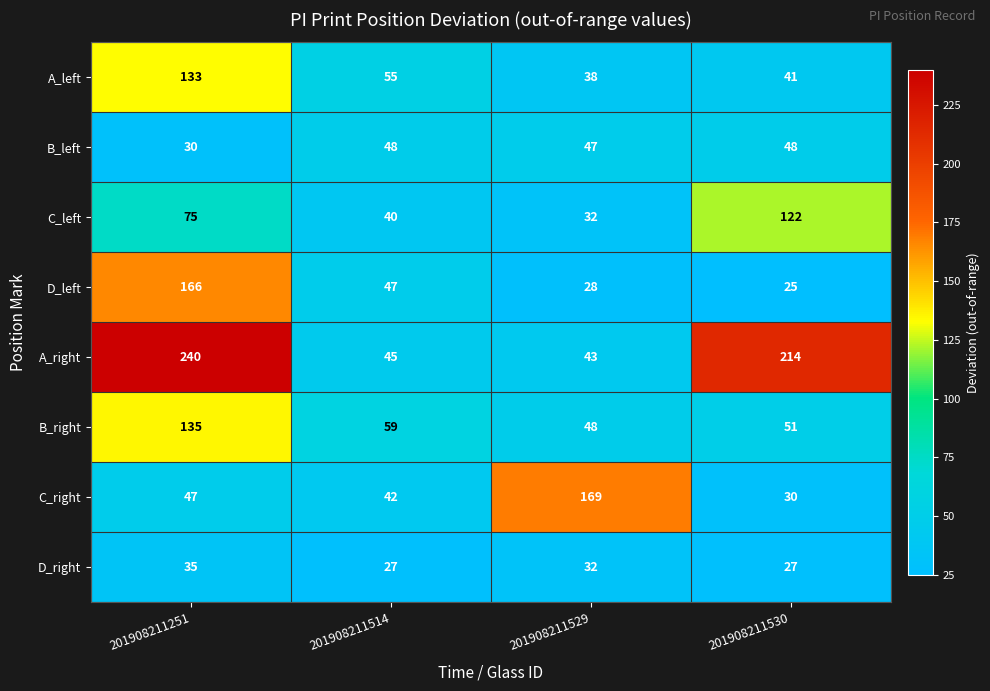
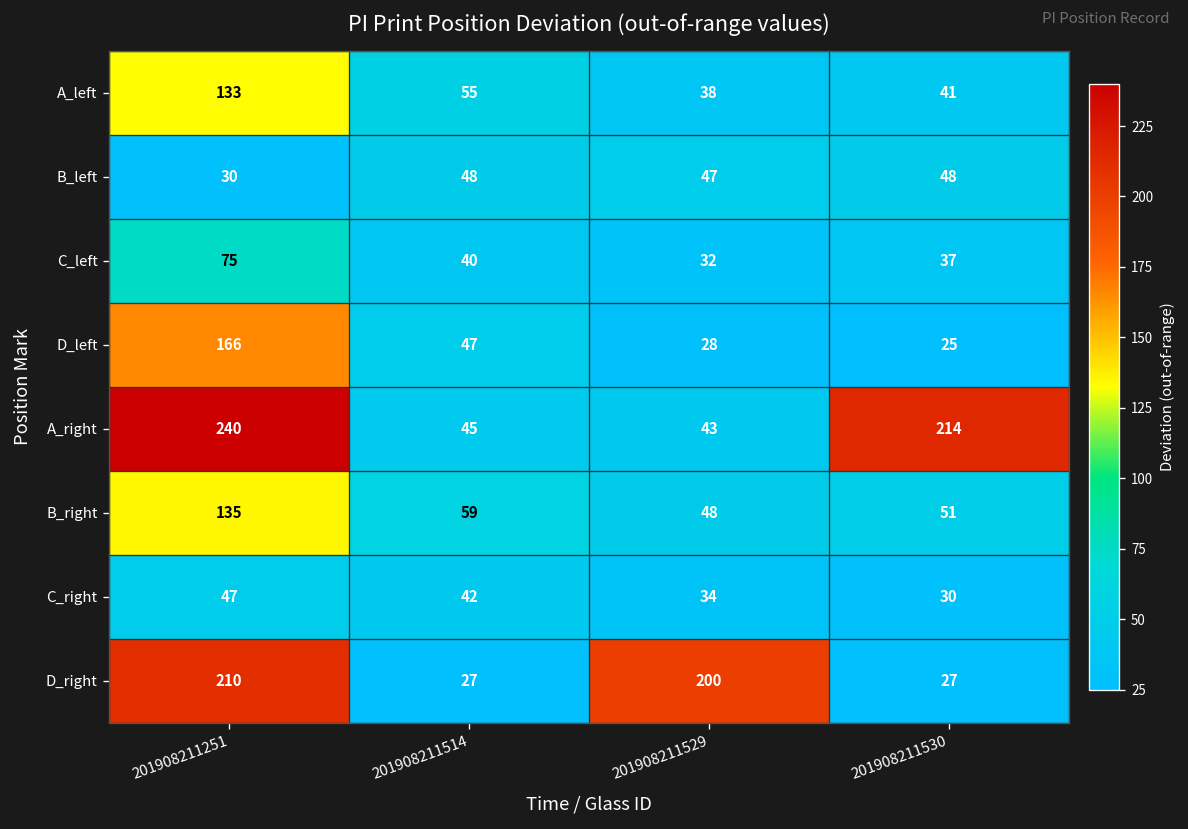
  {
    "A_left": {
      "201908211251": 133,
      "201908211514": 55,
      "201908211529": 38,
      "201908211530": 41
    },
    "B_left": {
      "201908211251": 30,
      "201908211514": 48,
      "201908211529": 47,
      "201908211530": 48
    },
    "C_left": {
      "201908211251": 75,
      "201908211514": 40,
      "201908211529": 32,
-     "201908211530": 122
+     "201908211530": 37
    },
    "D_left": {
      "201908211251": 166,
      "201908211514": 47,
      "201908211529": 28,
      "201908211530": 25
    },
    "A_right": {
      "201908211251": 240,
      "201908211514": 45,
      "201908211529": 43,
      "201908211530": 214
    },
    "B_right": {
      "201908211251": 135,
      "201908211514": 59,
      "201908211529": 48,
      "201908211530": 51
    },
    "C_right": {
      "201908211251": 47,
      "201908211514": 42,
-     "201908211529": 169,
+     "201908211529": 34,
      "201908211530": 30
    },
    "D_right": {
-     "201908211251": 35,
+     "201908211251": 210,
      "201908211514": 27,
-     "201908211529": 32,
+     "201908211529": 200,
      "201908211530": 27
    }
  }
